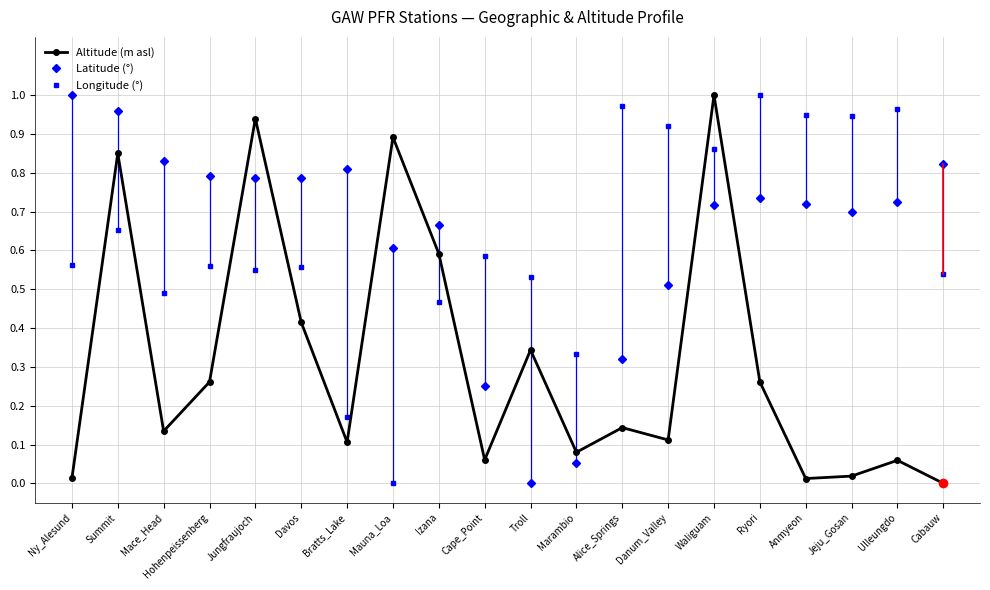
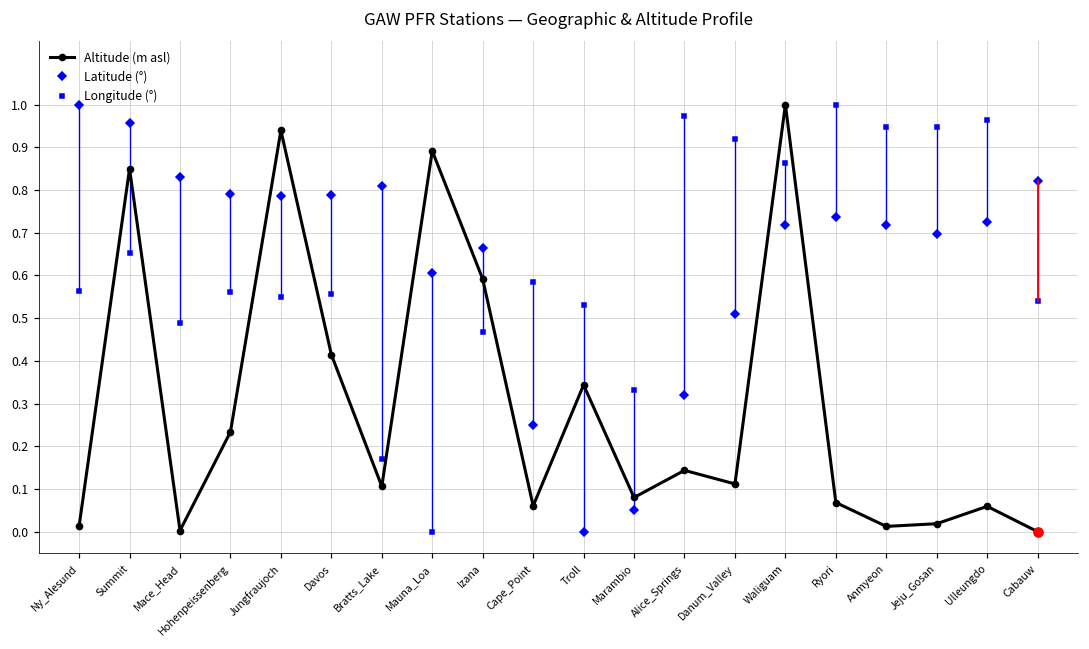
  {
    "Altitude (m asl)": {
      "Ny_Alesund": 0.01,
      "Summit": 0.85,
-     "Mace_Head": 0.13,
-     "Hohenpeissenberg": 0.26,
+     "Mace_Head": 0.00,
+     "Hohenpeissenberg": 0.23,
      "Jungfraujoch": 0.94,
      "Davos": 0.41,
      "Bratts_Lake": 0.11,
      "Mauna_Loa": 0.89,
      "Izana": 0.59,
      "Cape_Point": 0.06,
      "Troll": 0.34,
      "Marambio": 0.08,
      "Alice_Springs": 0.14,
      "Danum_Valley": 0.11,
      "Waliguam": 1.00,
-     "Ryori": 0.26,
+     "Ryori": 0.07,
      "Anmyeon": 0.01,
      "Jeju_Gosan": 0.02,
      "Ulleungdo": 0.06
    }
  }
